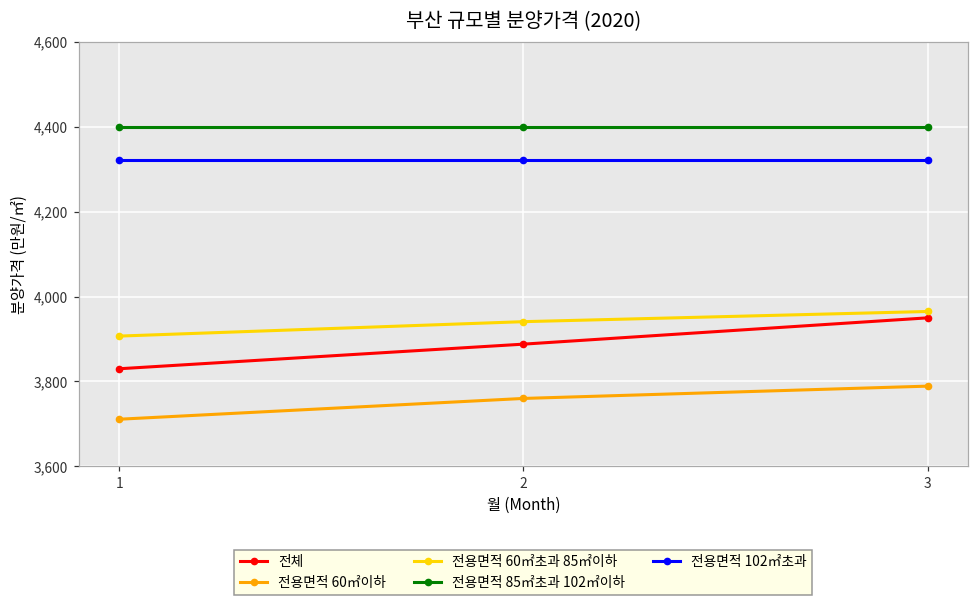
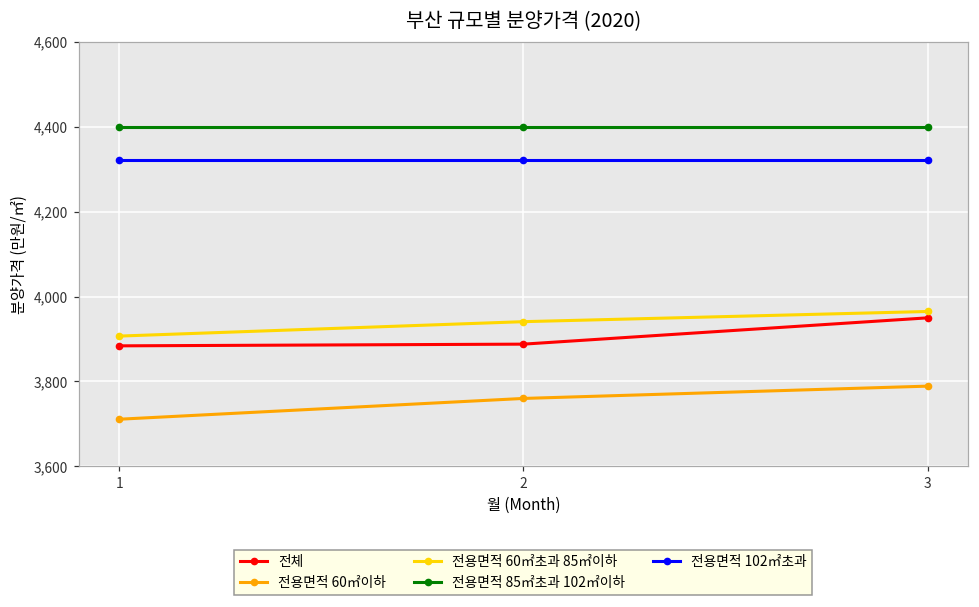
  {
    "전체": {
-     "1": "3,830",
+     "1": "3,880",
      "2": "3,890",
      "3": "3,950"
    },
    "전용면적 85㎡초과 102㎡이하": {
      "1": "4,400",
      "2": "4,400",
      "3": "4,400"
    },
    "전용면적 102㎡초과": {
      "1": "4,320",
      "2": "4,320",
      "3": "4,320"
    }
  }
